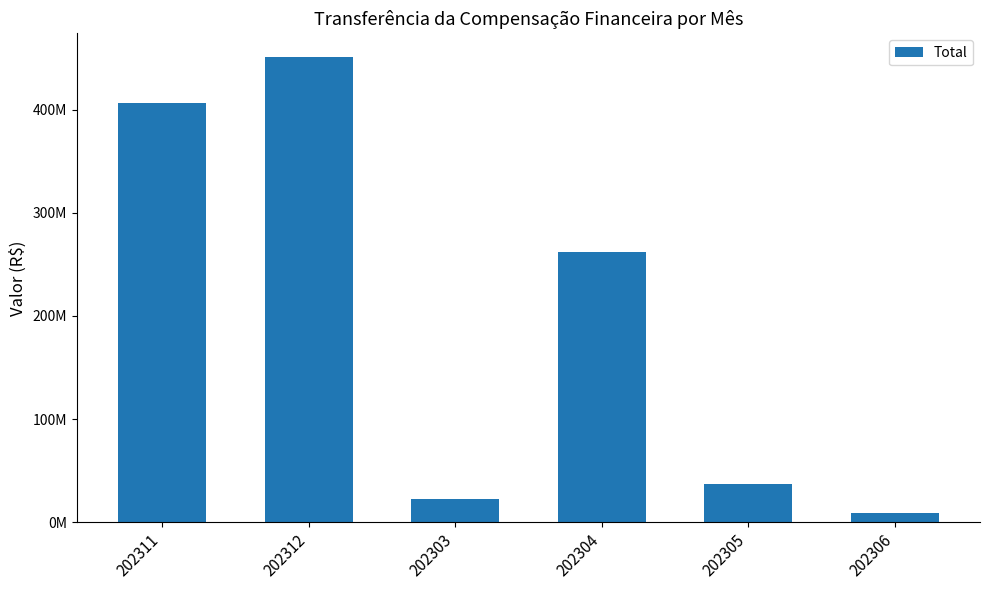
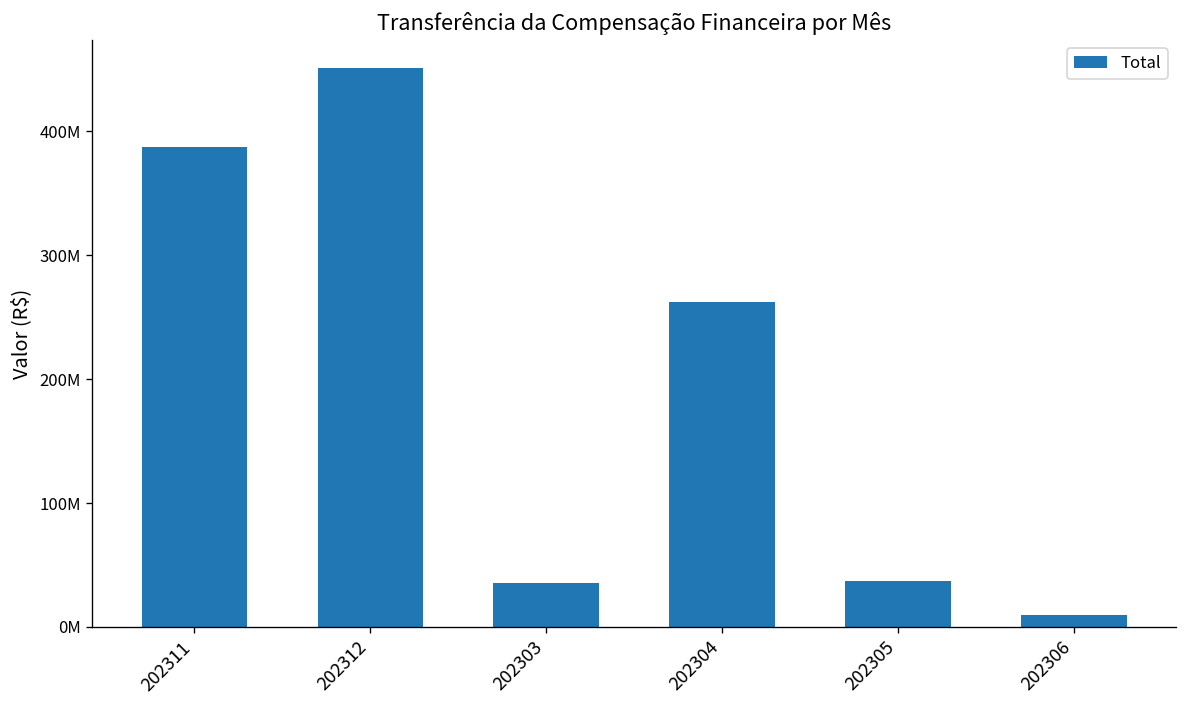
  {
-   "202311": 406000000,
+   "202311": 387000000,
    "202312": 451000000,
-   "202303": 22000000,
+   "202303": 35000000,
    "202304": 262000000,
    "202305": 37000000,
    "202306": 9000000
  }
